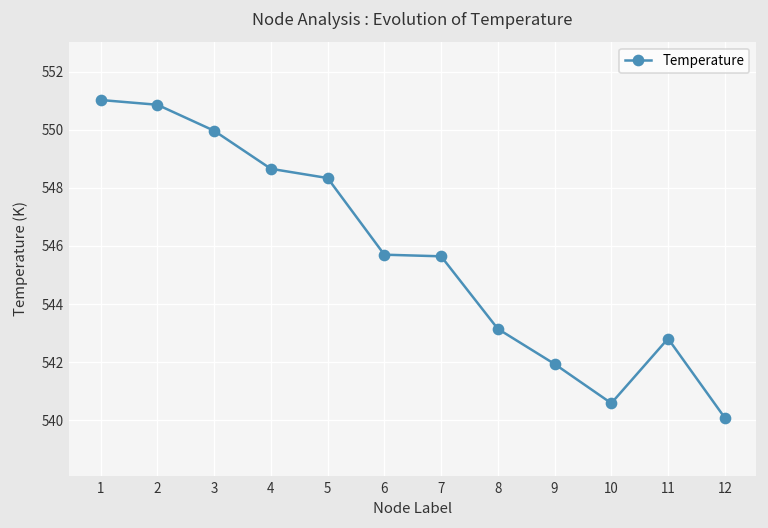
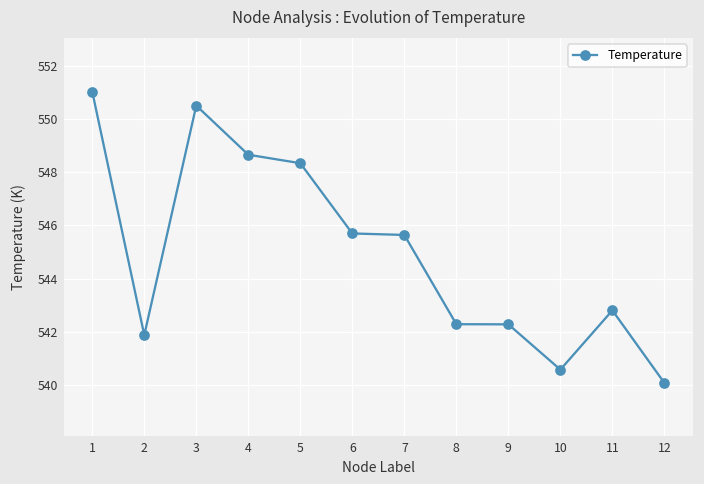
  {
    "1": 551.0,
-   "2": 550.9,
-   "3": 550.0,
+   "2": 541.9,
+   "3": 550.5,
    "4": 548.7,
    "5": 548.3,
    "6": 545.7,
    "7": 545.6,
-   "8": 543.1,
-   "9": 541.9,
+   "8": 542.3,
+   "9": 542.3,
    "10": 540.6,
    "11": 542.8,
    "12": 540.1
  }
